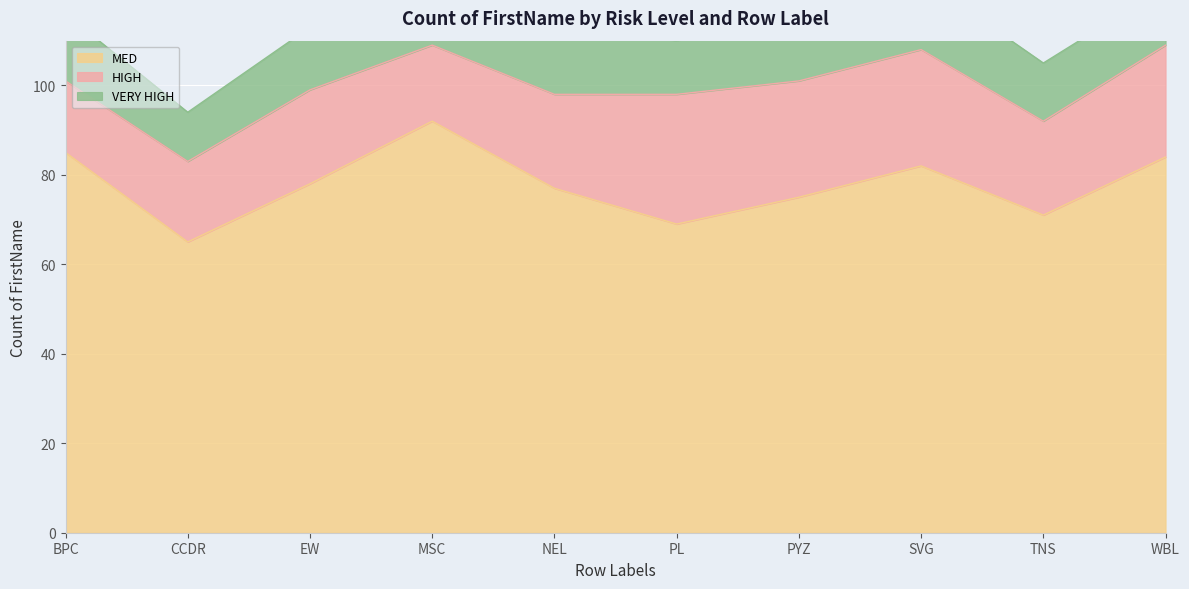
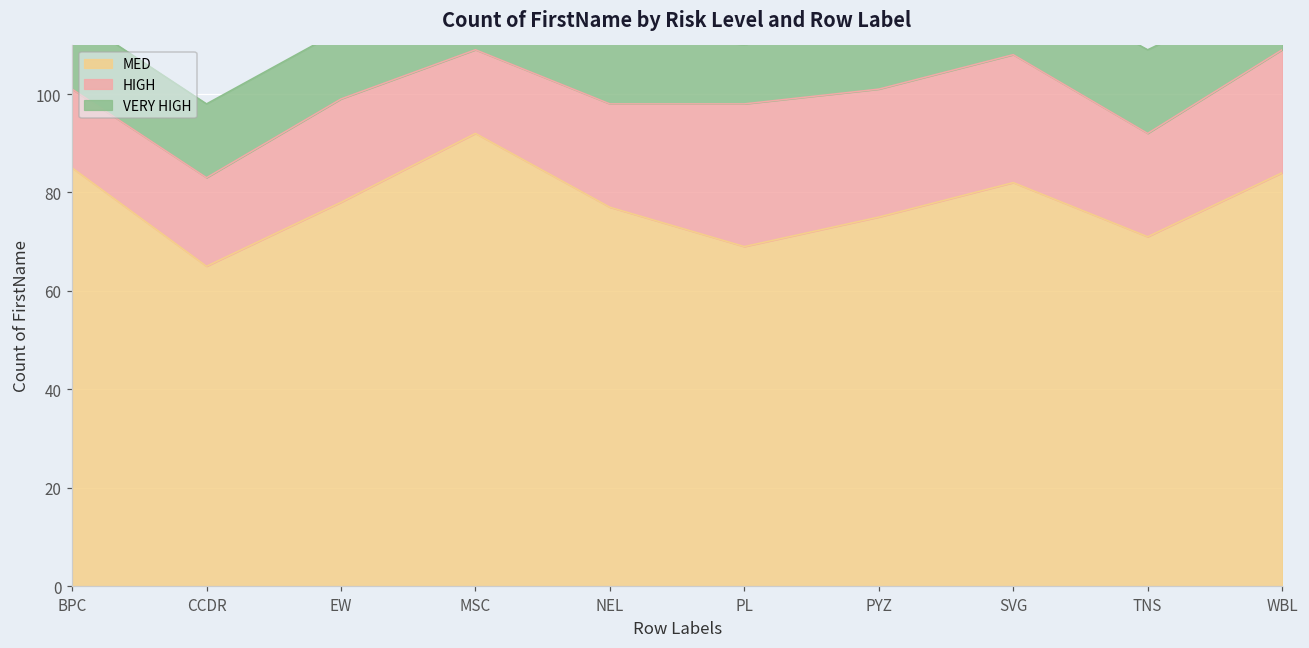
  {
    "VERY HIGH": {
-     "CCDR": 11,
+     "CCDR": 15,
      "PL": 12,
-     "TNS": 13
+     "TNS": 17
    }
  }
